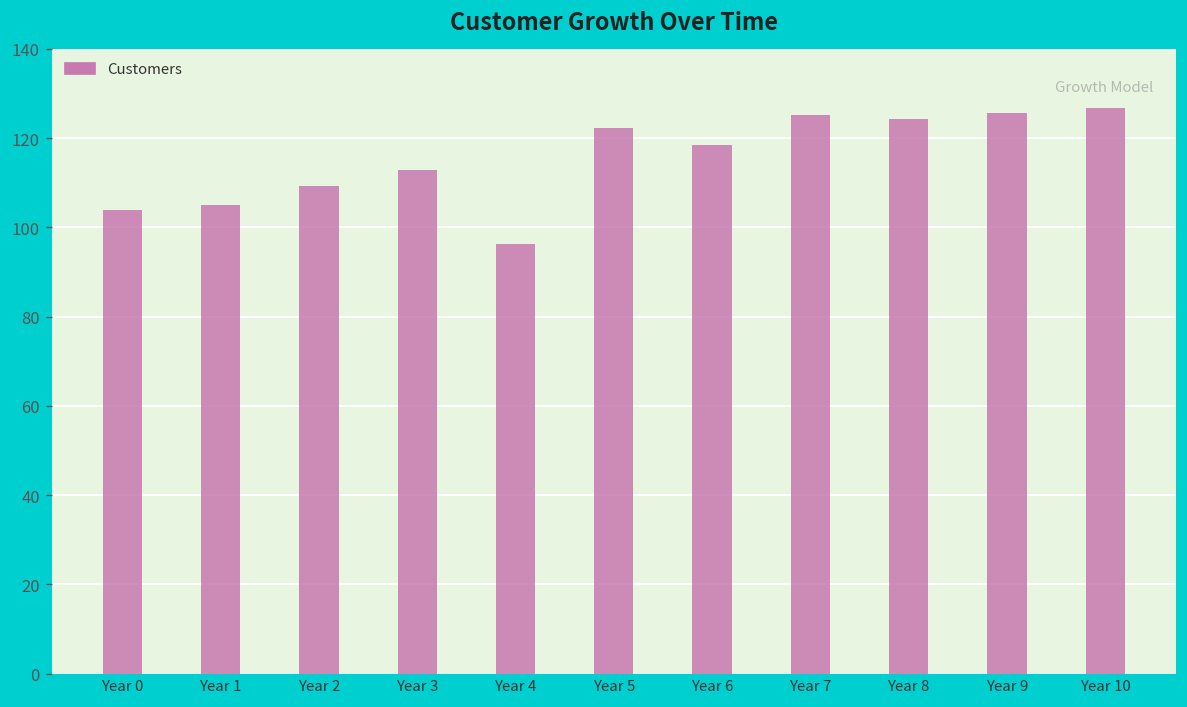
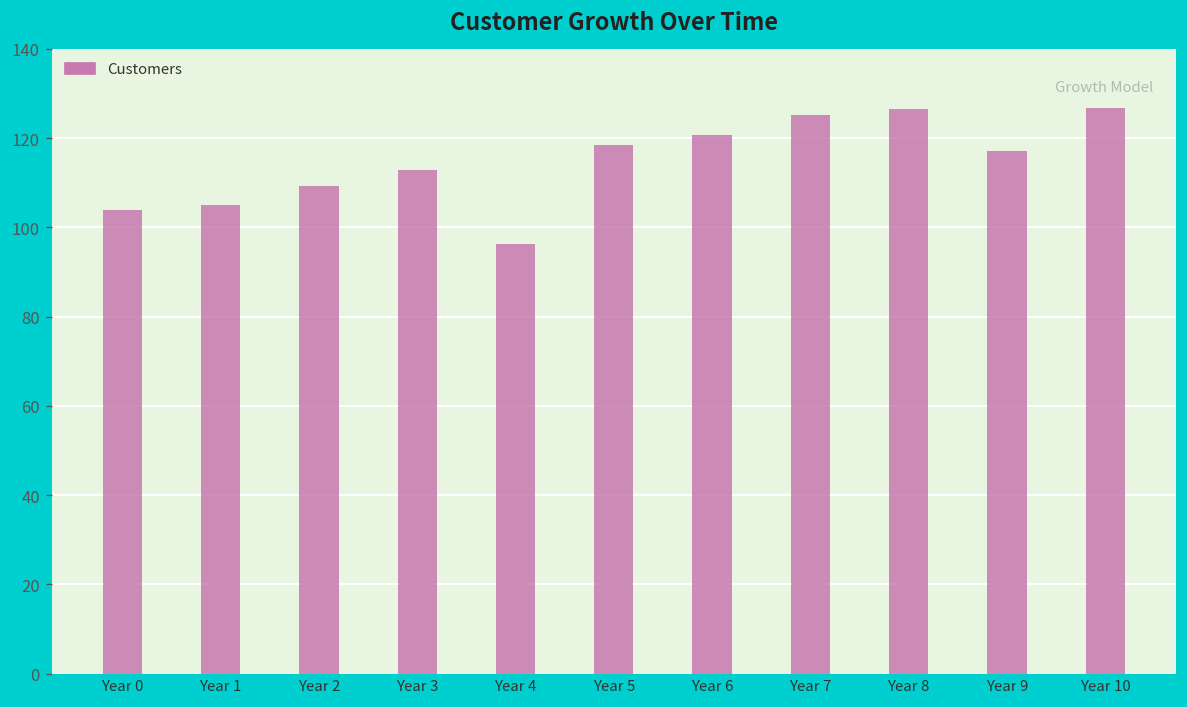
  {
    "Year 0": 104,
    "Year 1": 105,
    "Year 2": 109,
    "Year 3": 113,
    "Year 4": 96,
-   "Year 5": 122,
-   "Year 6": 118,
+   "Year 5": 119,
+   "Year 6": 121,
    "Year 7": 125,
-   "Year 8": 124,
-   "Year 9": 126,
+   "Year 8": 126,
+   "Year 9": 117,
    "Year 10": 127
  }
